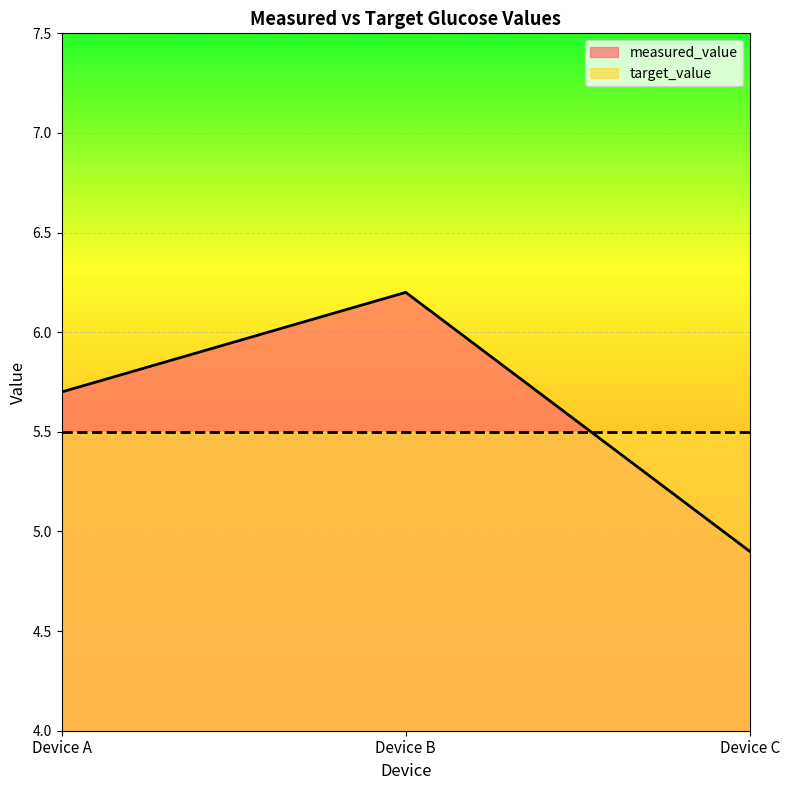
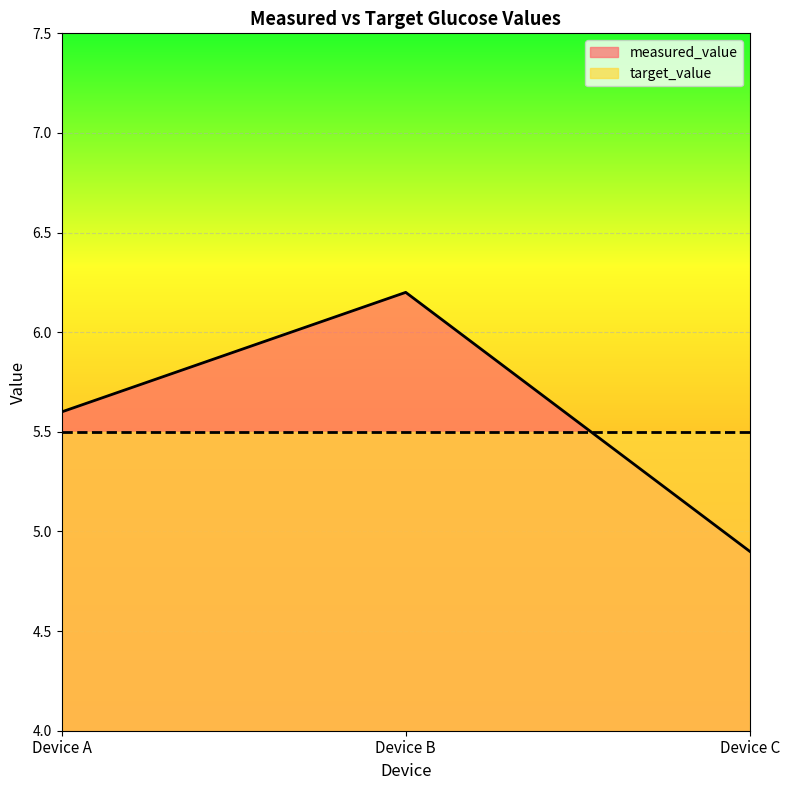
  {
    "measured_value": {
-     "Device A": 5.7,
+     "Device A": 5.6,
      "Device B": 6.2,
      "Device C": 4.9
    },
    "target_value": {
      "Device A": 5.5,
      "Device B": 5.5,
      "Device C": 5.5
    }
  }
